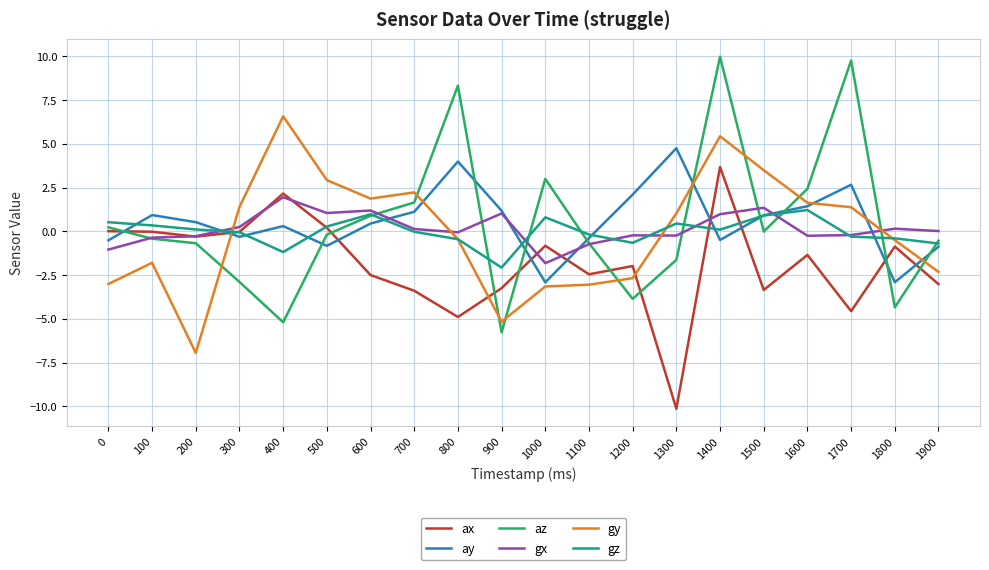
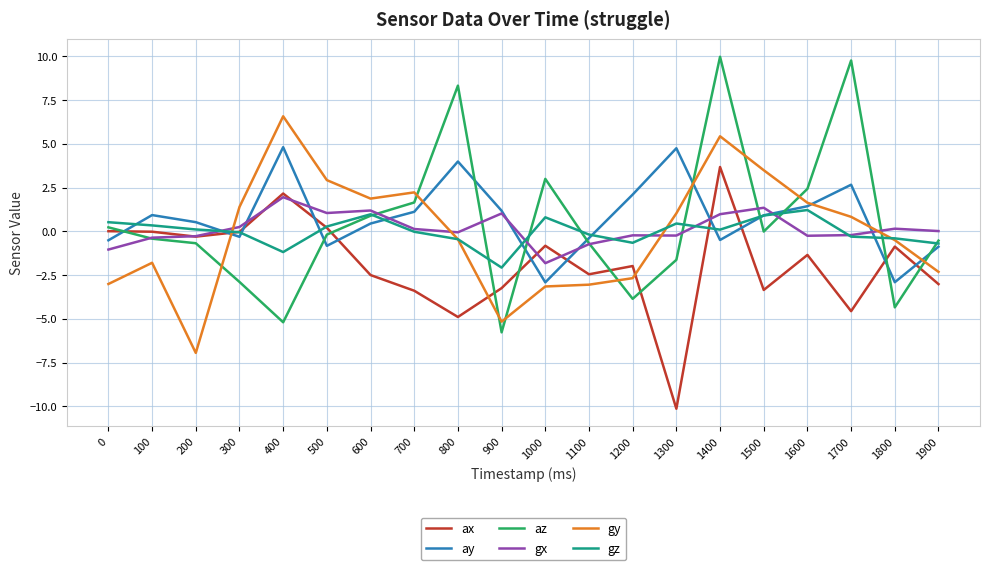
  {
    "ax": {
      "0": 0.0,
      "100": 0.0,
      "400": 2.2,
      "600": -2.5,
      "700": -3.4,
      "800": -4.9,
      "900": -3.2,
      "1000": -0.8,
      "1100": -2.5,
      "1200": -2.0,
      "1300": -10.1,
      "1400": 3.7,
      "1500": -3.4,
      "1600": -1.4,
      "1700": -4.6,
      "1800": -0.9,
      "1900": -3.0
    },
    "ay": {
      "0": -0.5,
      "100": 0.9,
      "200": 0.5,
      "300": -0.3,
-     "400": 0.3,
+     "400": 4.8,
      "500": -0.8,
      "600": 0.4,
      "700": 1.1,
      "800": 4.0,
      "900": 1.2,
      "1000": -2.9,
      "1100": -0.4,
      "1200": 2.1,
      "1300": 4.7,
      "1400": -0.5,
      "1600": 1.4,
      "1700": 2.7,
      "1800": -2.9,
      "1900": -0.9
    },
    "gx": {
      "0": -1.0,
      "300": 0.2,
      "400": 1.9,
      "500": 1.0,
      "600": 1.2,
      "700": 0.1,
      "800": -0.1,
      "900": 1.0,
      "1000": -1.8,
      "1200": -0.2,
      "1300": -0.2,
      "1400": 1.0,
      "1500": 1.3,
      "1600": -0.3,
      "1800": 0.1,
      "1900": 0.0
    },
    "gy": {
      "0": -3.0,
      "100": -1.8,
      "200": -6.9,
      "300": 1.4,
      "400": 6.6,
      "500": 2.9,
      "600": 1.9,
      "700": 2.2,
      "900": -5.2,
      "1000": -3.2,
      "1100": -3.1,
      "1200": -2.7,
      "1300": 1.0,
      "1400": 5.4,
      "1500": 3.5,
      "1600": 1.6,
-     "1700": 1.4,
+     "1700": 0.8,
      "1900": -2.3
    }
  }
